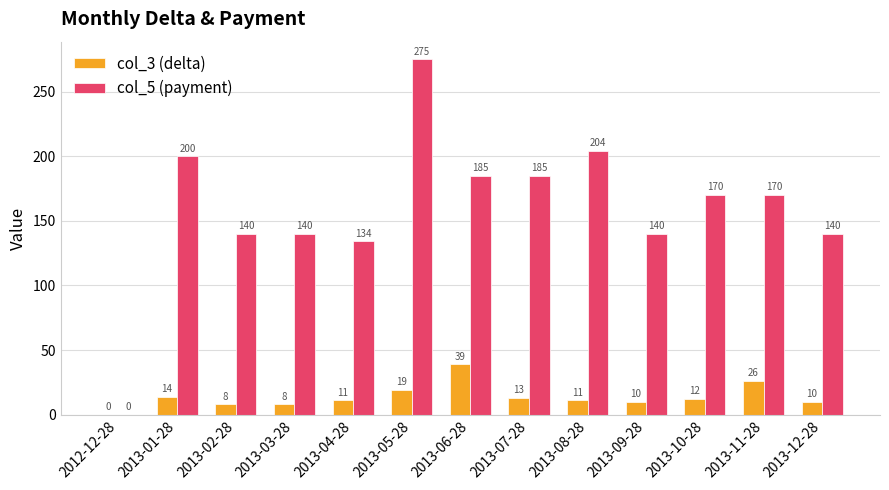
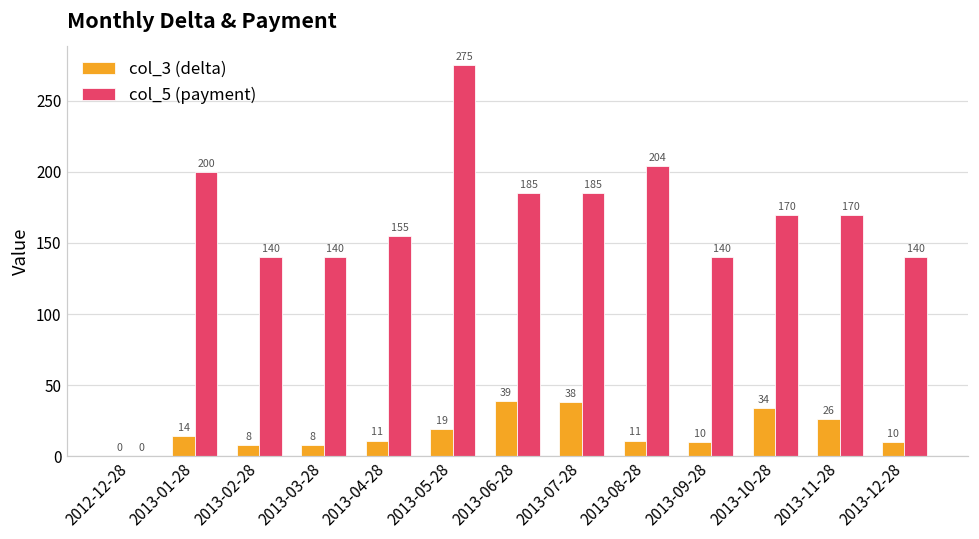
  {
    "col_3 (delta)": {
      "2012-12-28": 0,
      "2013-01-28": 14,
      "2013-02-28": 8,
      "2013-03-28": 8,
      "2013-04-28": 11,
      "2013-05-28": 19,
      "2013-06-28": 39,
-     "2013-07-28": 13,
+     "2013-07-28": 38,
      "2013-08-28": 11,
      "2013-09-28": 10,
-     "2013-10-28": 12,
+     "2013-10-28": 34,
      "2013-11-28": 26,
      "2013-12-28": 10
    },
    "col_5 (payment)": {
      "2012-12-28": 0,
      "2013-01-28": 200,
      "2013-02-28": 140,
      "2013-03-28": 140,
-     "2013-04-28": 134,
+     "2013-04-28": 155,
      "2013-05-28": 275,
      "2013-06-28": 185,
      "2013-07-28": 185,
      "2013-08-28": 204,
      "2013-09-28": 140,
      "2013-10-28": 170,
      "2013-11-28": 170,
      "2013-12-28": 140
    }
  }
